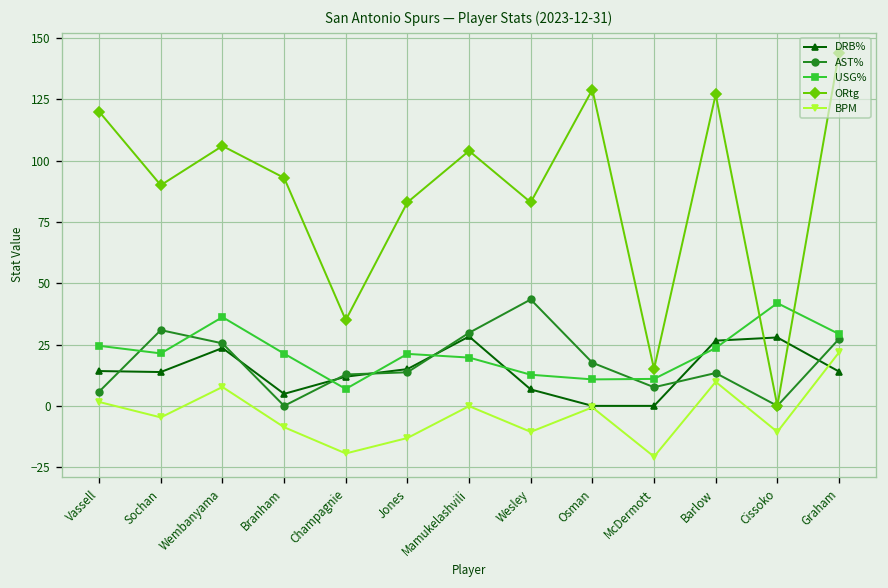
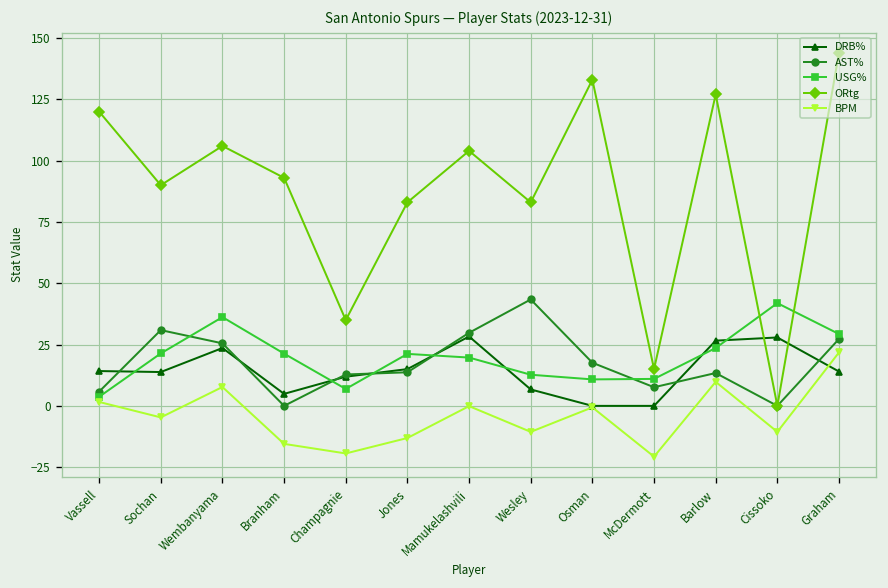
  {
    "DRB%": {
      "Vassell": 14,
      "Sochan": 14,
      "Wembanyama": 24,
      "Branham": 5,
      "Jones": 15,
      "Mamukelashvili": 28,
      "Wesley": 7,
      "McDermott": 0,
      "Barlow": 27,
      "Cissoko": 28,
      "Graham": 14
    },
    "AST%": {
      "Vassell": 6,
      "Sochan": 31,
      "Wembanyama": 26,
      "Branham": 0,
      "Jones": 14,
      "Mamukelashvili": 30,
      "Wesley": 43,
      "Osman": 18,
      "McDermott": 8,
      "Barlow": 13,
      "Graham": 27
    },
    "USG%": {
-     "Vassell": 25,
+     "Vassell": 4,
      "Sochan": 21,
      "Wembanyama": 36,
      "Branham": 21,
      "Champagnie": 7,
      "Jones": 21,
      "Mamukelashvili": 20,
      "Wesley": 13,
      "Osman": 11,
      "McDermott": 11,
      "Barlow": 24,
      "Cissoko": 42,
      "Graham": 29
    },
    "ORtg": {
      "Vassell": 120,
      "Sochan": 90,
      "Wembanyama": 106,
      "Branham": 93,
      "Champagnie": 35,
      "Jones": 83,
      "Mamukelashvili": 104,
      "Wesley": 83,
-     "Osman": 129,
+     "Osman": 133,
      "McDermott": 15,
      "Barlow": 127
    },
    "BPM": {
      "Vassell": 2,
      "Sochan": -5,
      "Wembanyama": 8,
-     "Branham": -9,
+     "Branham": -16,
      "Champagnie": -19,
      "Jones": -13,
      "Mamukelashvili": 0,
      "Wesley": -11,
      "McDermott": -21,
      "Barlow": 10,
      "Cissoko": -11,
      "Graham": 22
    }
  }
